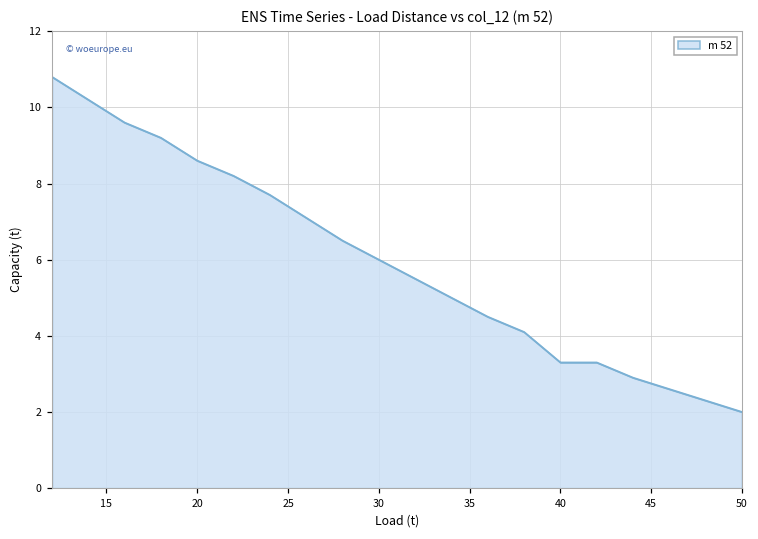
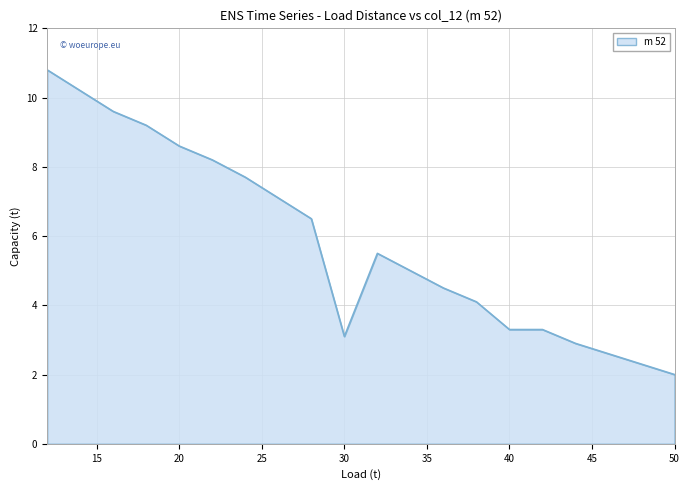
  {
    "20": 8.6,
-   "30": 6.0,
+   "30": 3.1,
    "40": 3.3,
    "50": 2.0
  }
